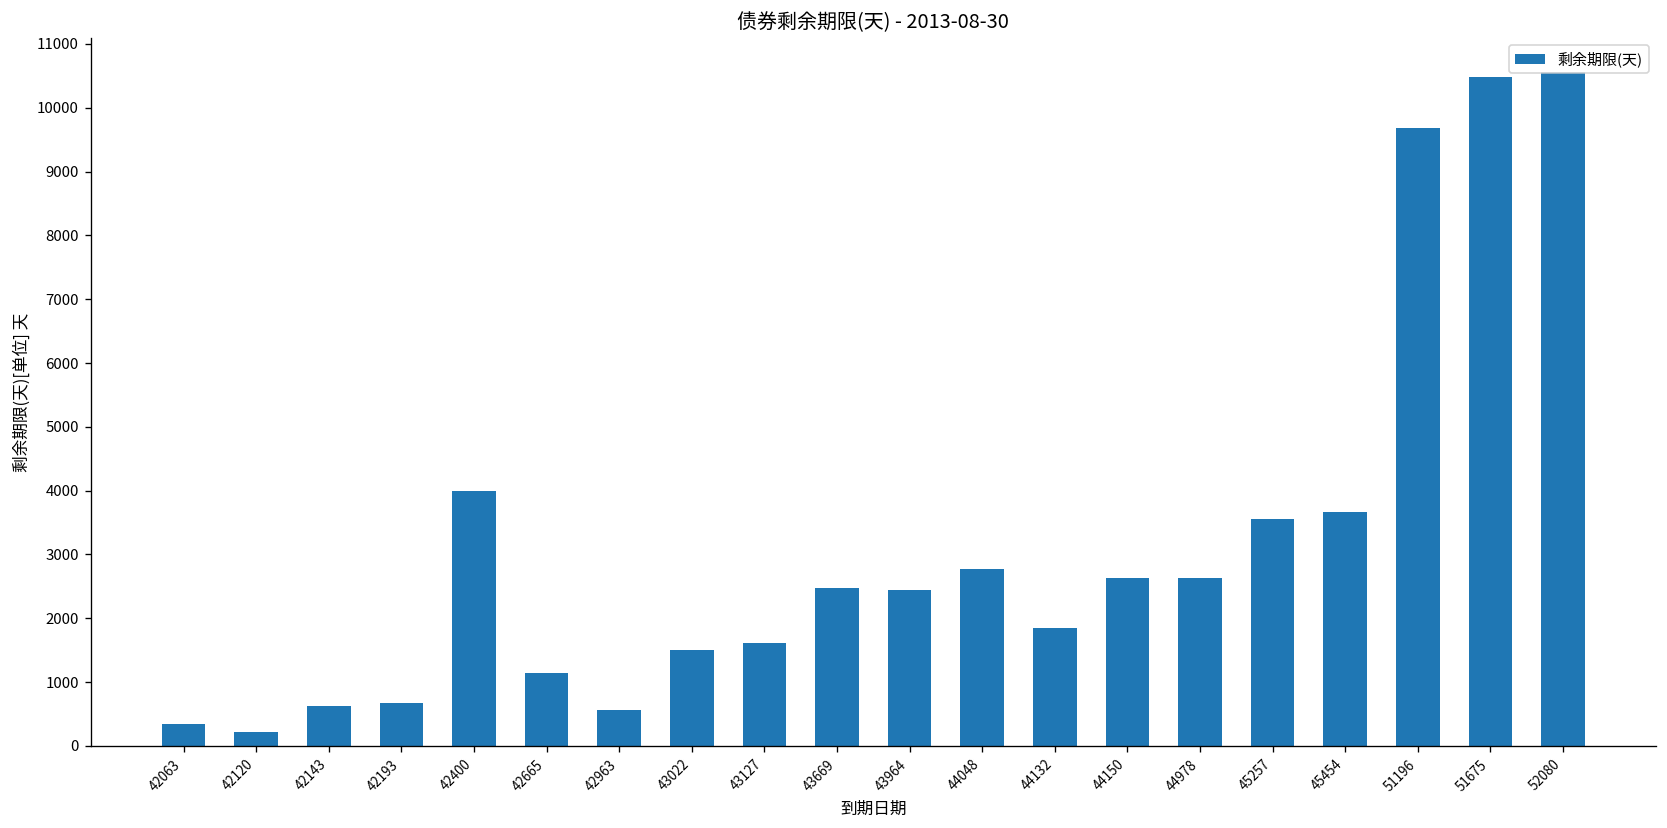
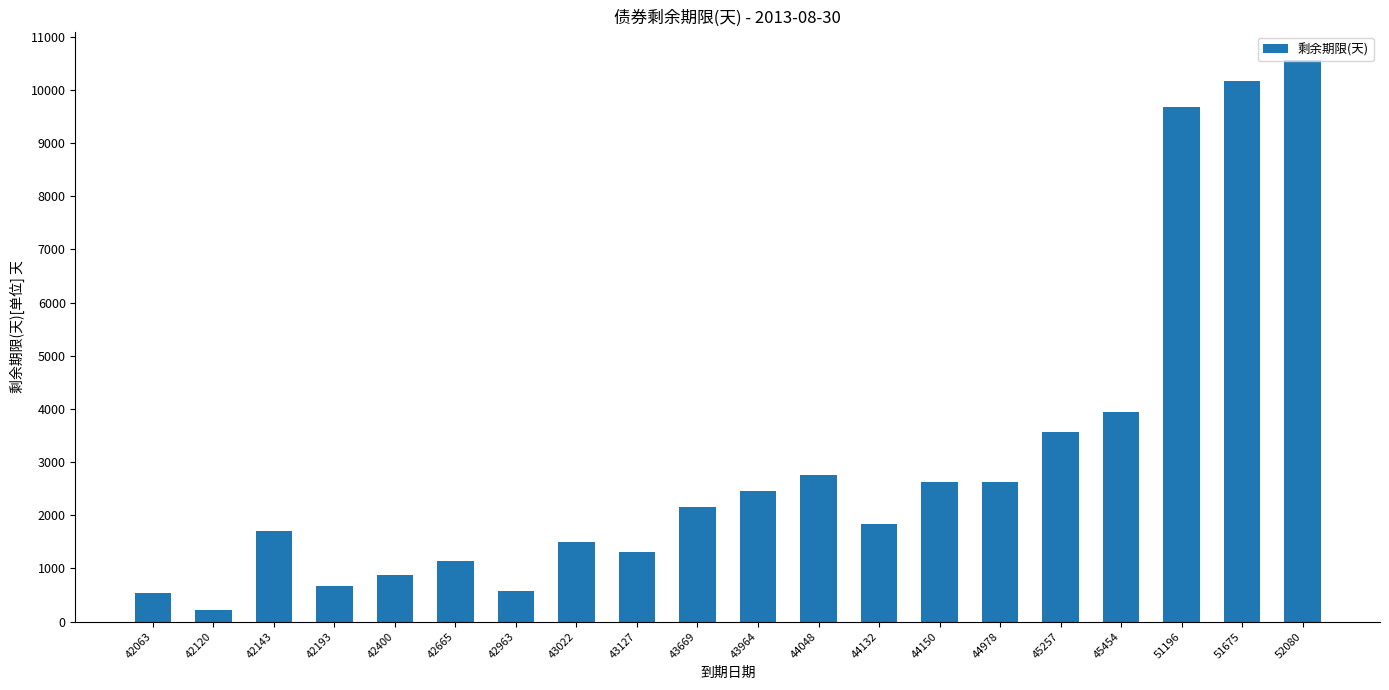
  {
-   "42063": 300,
+   "42063": 500,
    "42120": 200,
-   "42143": 600,
+   "42143": 1700,
    "42193": 700,
-   "42400": 4000,
+   "42400": 900,
    "42665": 1100,
    "42963": 600,
    "43022": 1500,
-   "43127": 1600,
-   "43669": 2500,
+   "43127": 1300,
+   "43669": 2200,
    "43964": 2400,
    "44048": 2800,
    "44132": 1800,
    "44150": 2600,
    "44978": 2600,
    "45257": 3600,
-   "45454": 3700,
+   "45454": 3900,
    "51196": 9700,
-   "51675": 10500
+   "51675": 10200
  }
